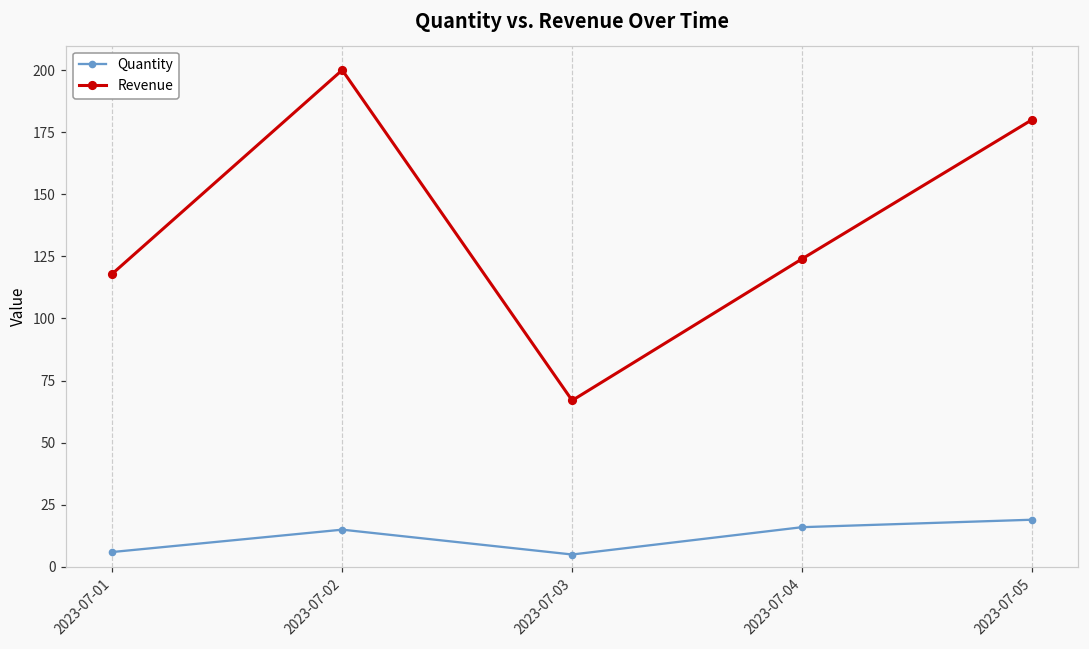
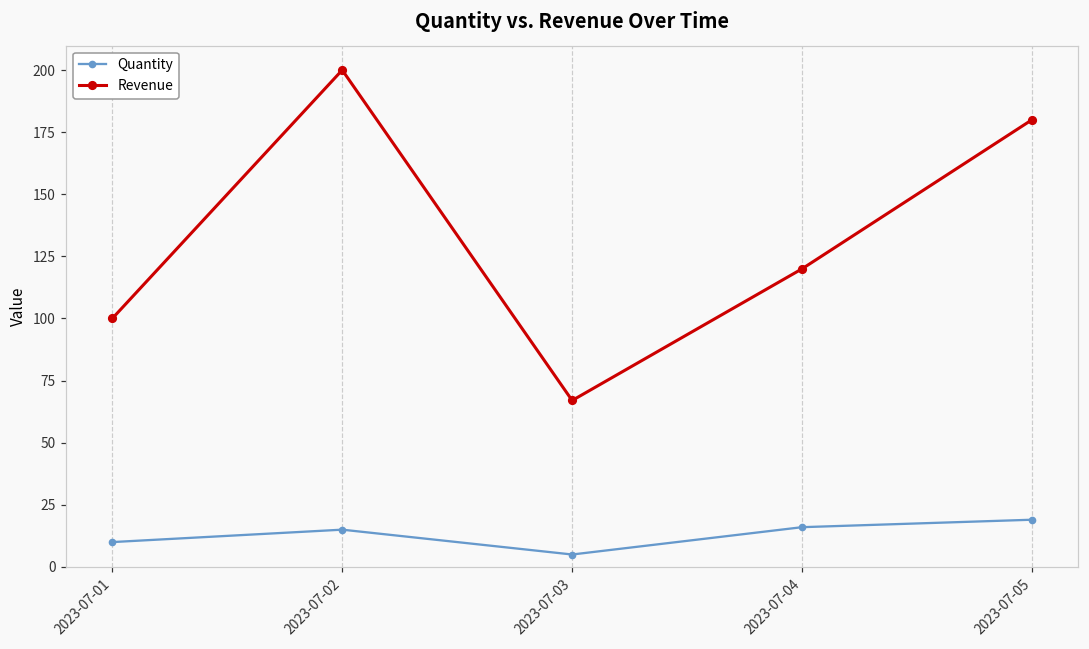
  {
    "Quantity": {
-     "2023-07-01": 6,
+     "2023-07-01": 10,
      "2023-07-02": 15,
      "2023-07-03": 5,
      "2023-07-04": 16,
      "2023-07-05": 19
    },
    "Revenue": {
-     "2023-07-01": 118,
+     "2023-07-01": 100,
      "2023-07-02": 200,
      "2023-07-03": 67,
-     "2023-07-04": 124,
+     "2023-07-04": 120,
      "2023-07-05": 180
    }
  }
